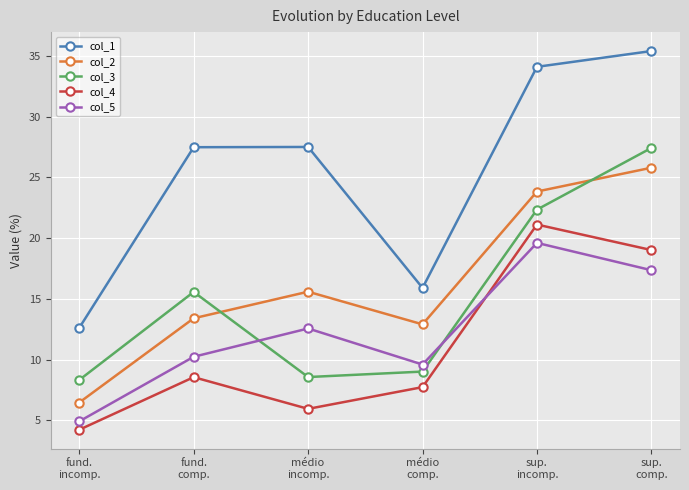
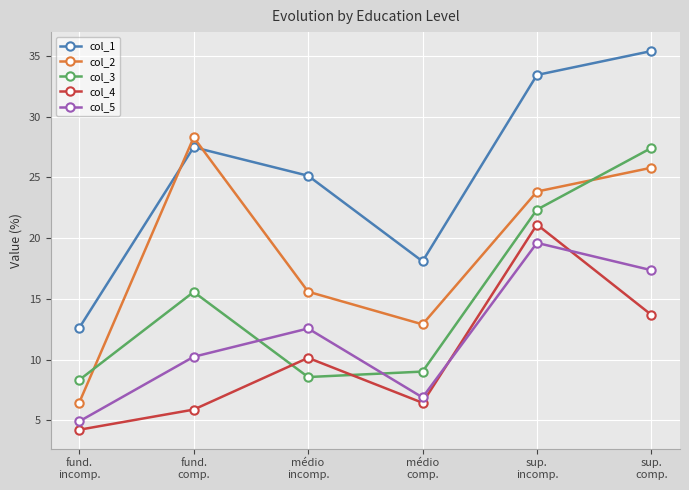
  {
    "col_1": {
      "fund. incomp.": 12.6,
      "fund. comp.": 27.5,
-     "médio incomp.": 27.5,
-     "médio comp.": 15.9,
-     "sup. incomp.": 34.1,
+     "médio incomp.": 25.1,
+     "médio comp.": 18.1,
+     "sup. incomp.": 33.4,
      "sup. comp.": 35.4
    },
    "col_2": {
      "fund. incomp.": 6.5,
-     "fund. comp.": 13.4,
+     "fund. comp.": 28.3,
      "médio incomp.": 15.6,
      "médio comp.": 12.9,
      "sup. incomp.": 23.8,
      "sup. comp.": 25.8
    },
    "col_3": {
      "fund. incomp.": 8.3,
      "fund. comp.": 15.6,
      "médio incomp.": 8.6,
      "médio comp.": 9.0,
      "sup. incomp.": 22.4,
      "sup. comp.": 27.4
    },
    "col_4": {
      "fund. incomp.": 4.2,
-     "fund. comp.": 8.6,
-     "médio incomp.": 5.9,
-     "médio comp.": 7.7,
+     "fund. comp.": 5.9,
+     "médio incomp.": 10.1,
+     "médio comp.": 6.4,
      "sup. incomp.": 21.1,
-     "sup. comp.": 19.0
+     "sup. comp.": 13.7
    },
    "col_5": {
      "fund. incomp.": 4.9,
      "fund. comp.": 10.2,
      "médio incomp.": 12.6,
-     "médio comp.": 9.6,
+     "médio comp.": 6.9,
      "sup. incomp.": 19.6,
      "sup. comp.": 17.4
    }
  }
